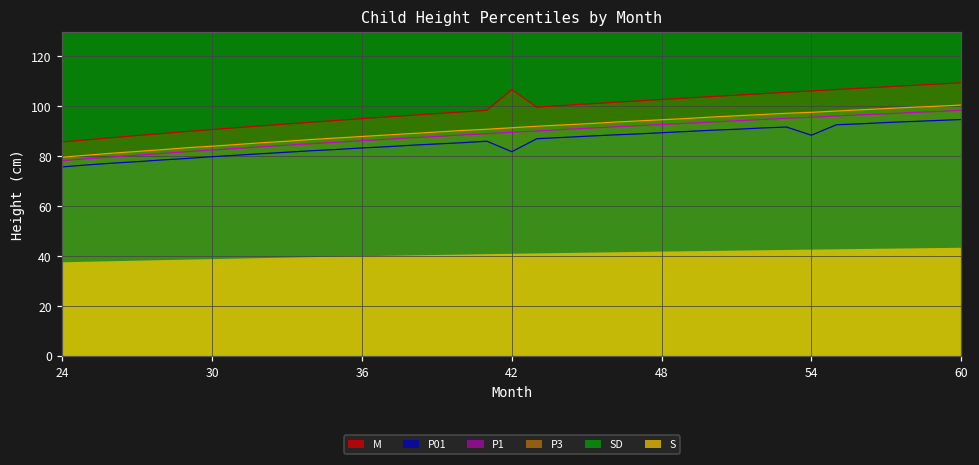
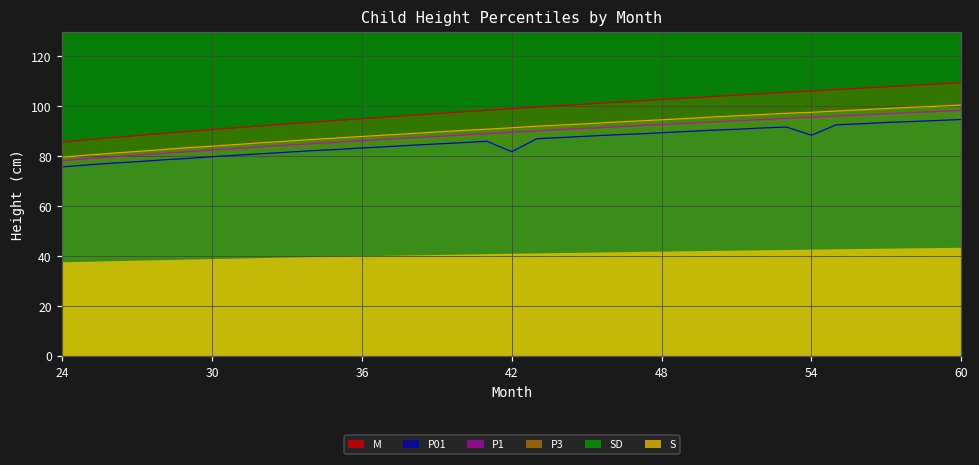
  {
    "M": {
      "24": 86,
      "30": 91,
      "36": 95,
-     "42": 107,
+     "42": 99,
      "48": 103,
      "54": 106,
      "60": 109
    },
    "P01": {
      "24": 76,
      "30": 80,
      "36": 83,
      "42": 82,
      "48": 89,
      "54": 88,
      "60": 95
    },
    "P1": {
      "24": 78,
      "30": 83,
      "36": 86,
      "42": 90,
      "48": 93,
      "54": 96,
      "60": 98
    }
  }
